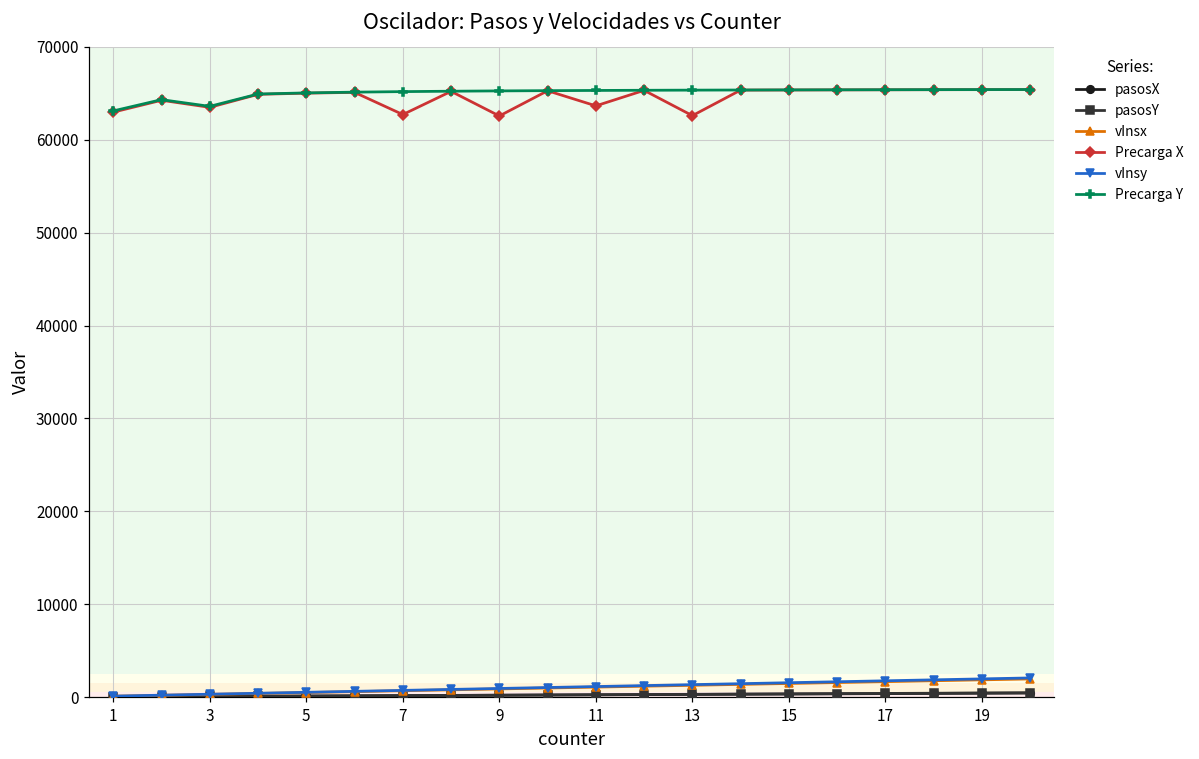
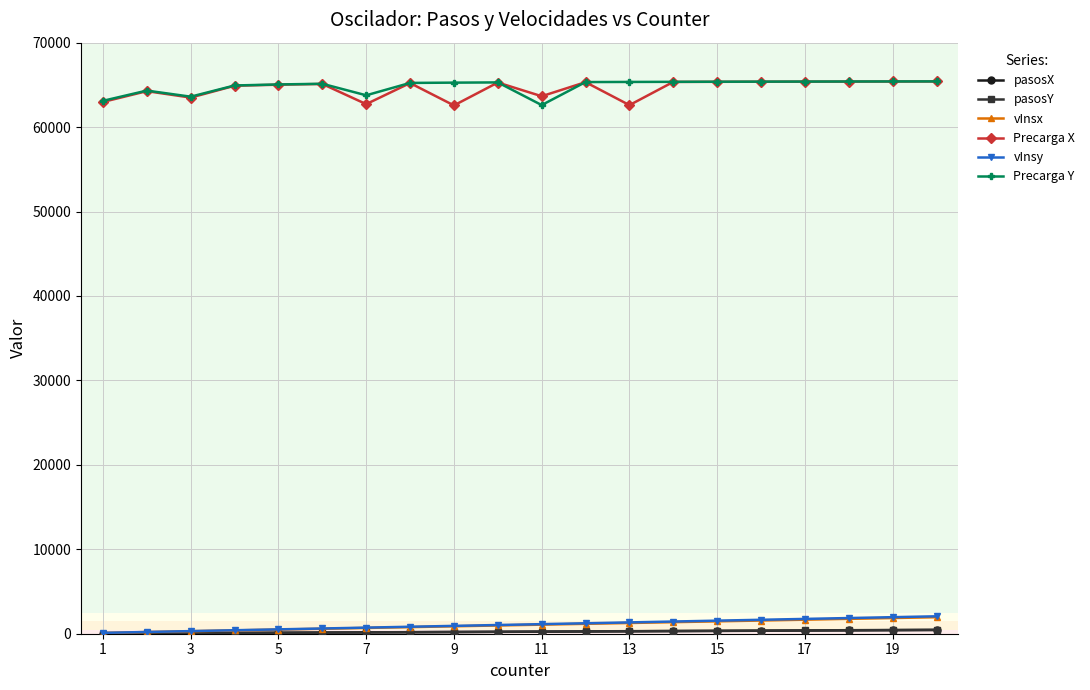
  {
    "Precarga X": {
      "7": 63000,
      "9": 63000,
      "11": 64000,
      "13": 63000
    },
    "Precarga Y": {
-     "7": 65000,
+     "7": 64000,
      "9": 65000,
-     "11": 65000,
+     "11": 63000,
      "13": 65000
    }
  }
